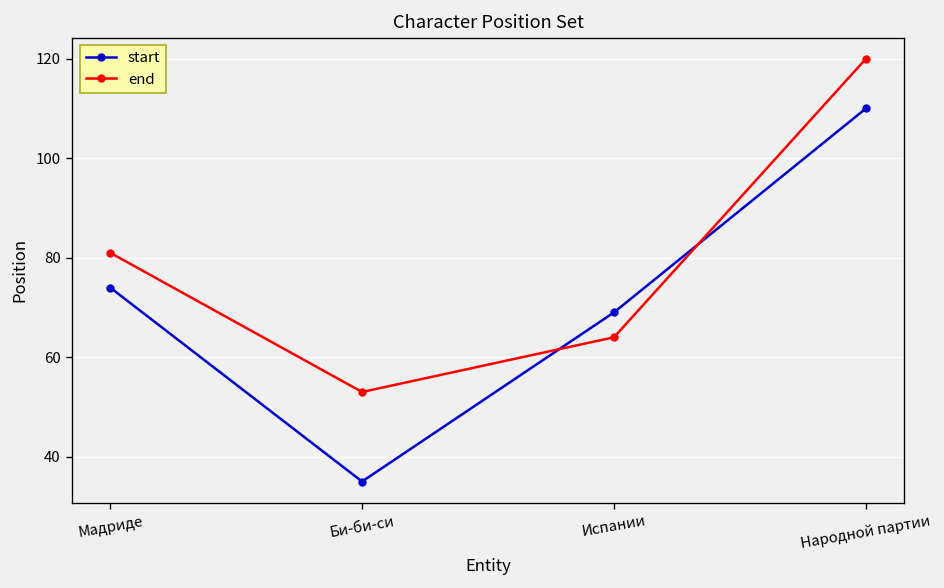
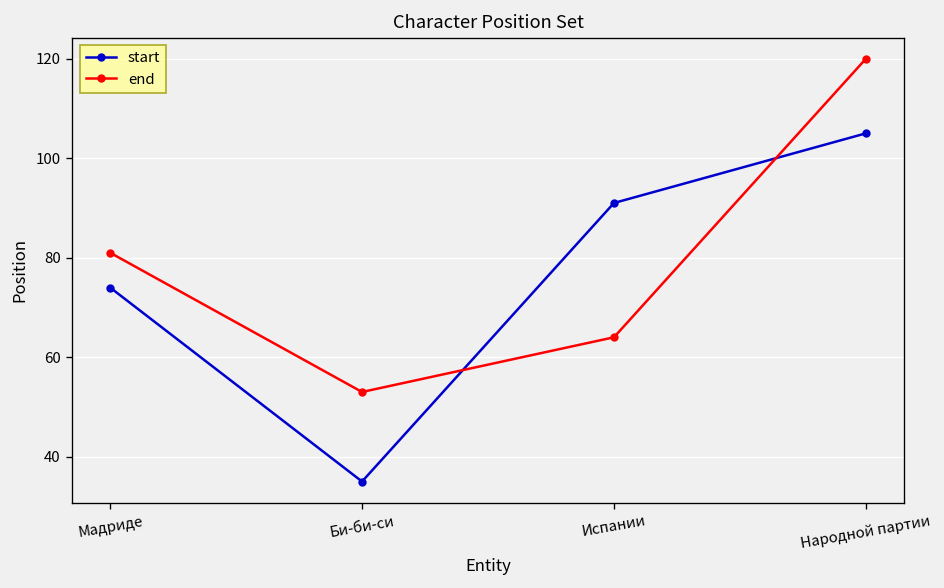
  {
    "start": {
      "Мадриде": 74,
      "Би-би-си": 35,
-     "Испании": 69,
-     "Народной партии": 110
+     "Испании": 91,
+     "Народной партии": 105
    },
    "end": {
      "Мадриде": 81,
      "Би-би-си": 53,
      "Испании": 64,
      "Народной партии": 120
    }
  }
